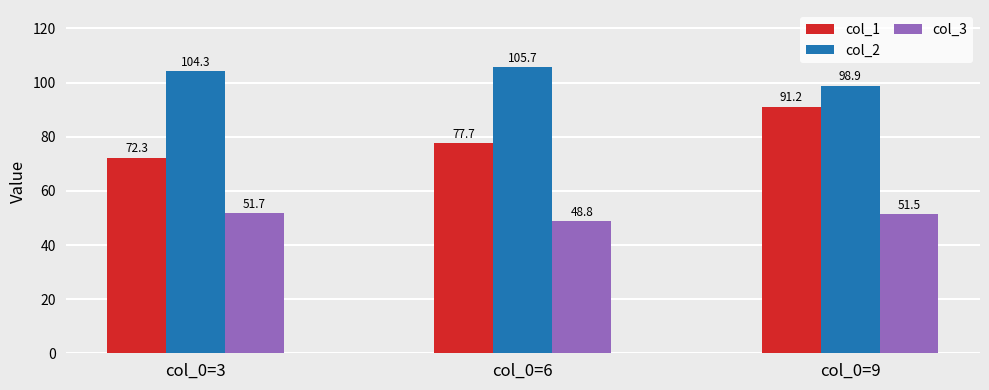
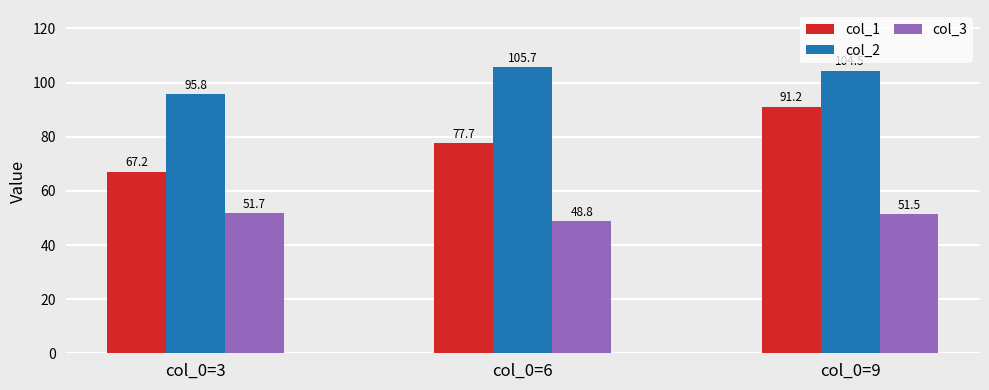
  {
    "col_1": {
-     "col_0=3": 72.3,
+     "col_0=3": 67.2,
      "col_0=6": 77.7,
      "col_0=9": 91.2
    },
    "col_2": {
-     "col_0=3": 104.3,
+     "col_0=3": 95.8,
      "col_0=6": 105.7,
-     "col_0=9": 99
+     "col_0=9": 104
    },
    "col_3": {
      "col_0=3": 51.7,
      "col_0=6": 48.8,
      "col_0=9": 51.5
    }
  }
